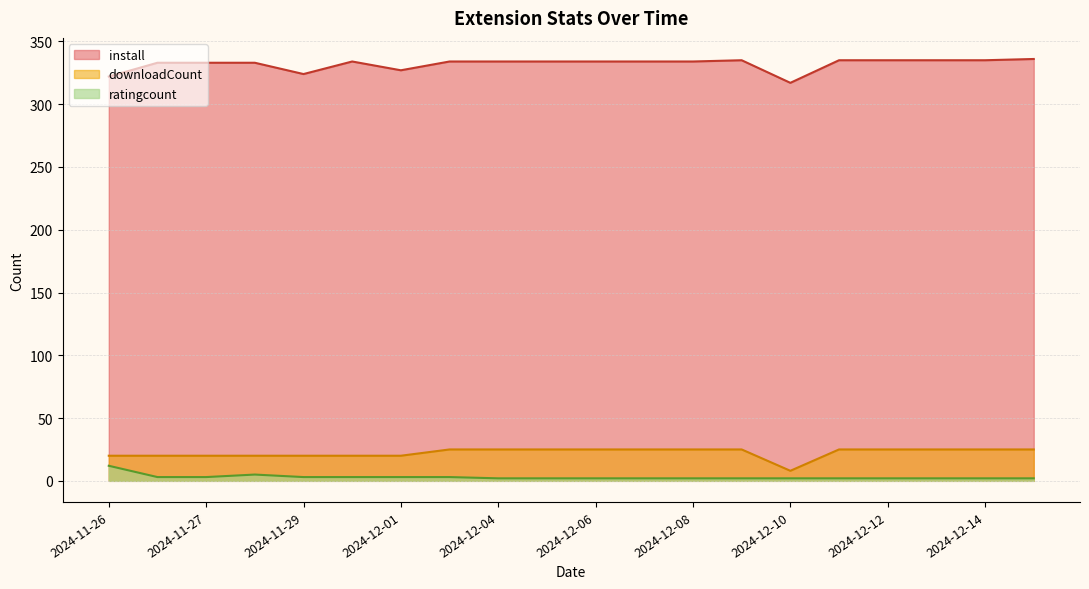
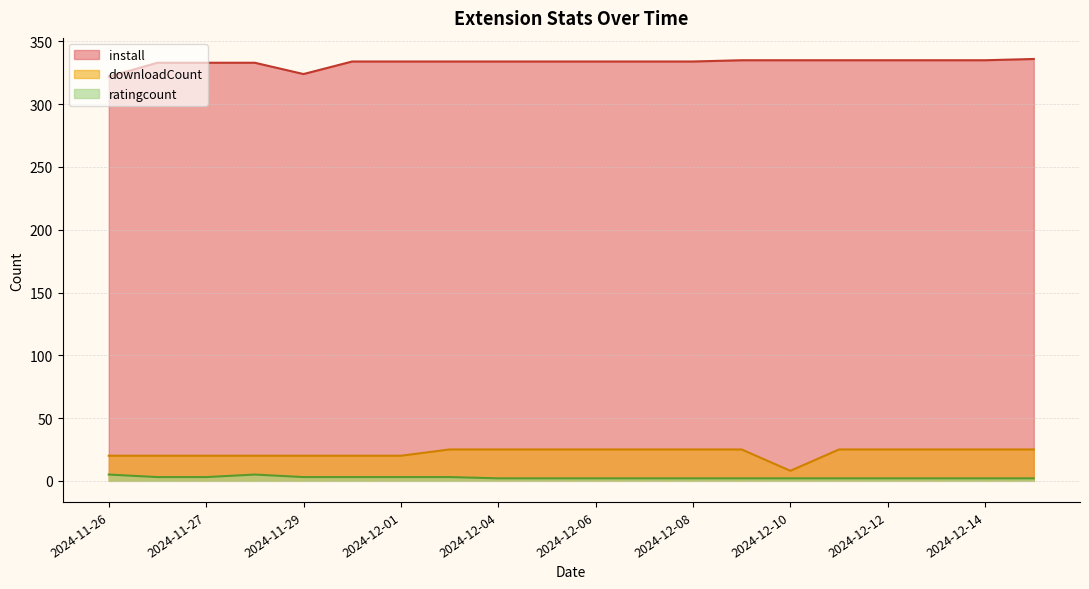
  {
    "install": {
      "2024-11-29": 324,
-     "2024-12-01": 327,
+     "2024-12-01": 334,
      "2024-12-04": 334,
      "2024-12-06": 334,
      "2024-12-08": 334,
-     "2024-12-10": 317,
+     "2024-12-10": 335,
      "2024-12-12": 335,
      "2024-12-14": 335
    },
    "downloadCount": {
      "2024-11-26": 20,
      "2024-11-29": 20,
      "2024-12-01": 20,
      "2024-12-04": 25,
      "2024-12-06": 25,
      "2024-12-08": 25,
      "2024-12-10": 8,
      "2024-12-12": 25,
      "2024-12-14": 25
    },
    "ratingcount": {
-     "2024-11-26": 12,
+     "2024-11-26": 5,
      "2024-11-29": 3,
      "2024-12-01": 3,
      "2024-12-04": 2,
      "2024-12-06": 2,
      "2024-12-08": 2,
      "2024-12-10": 2,
      "2024-12-12": 2,
      "2024-12-14": 2
    }
  }
